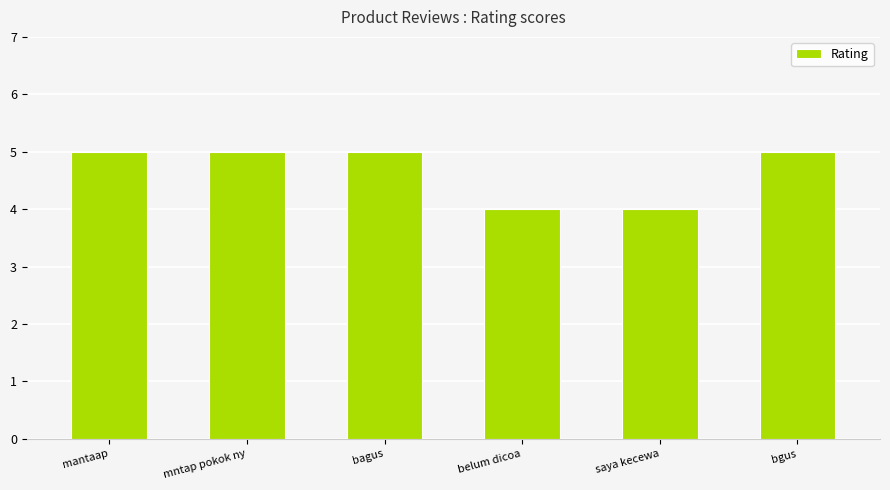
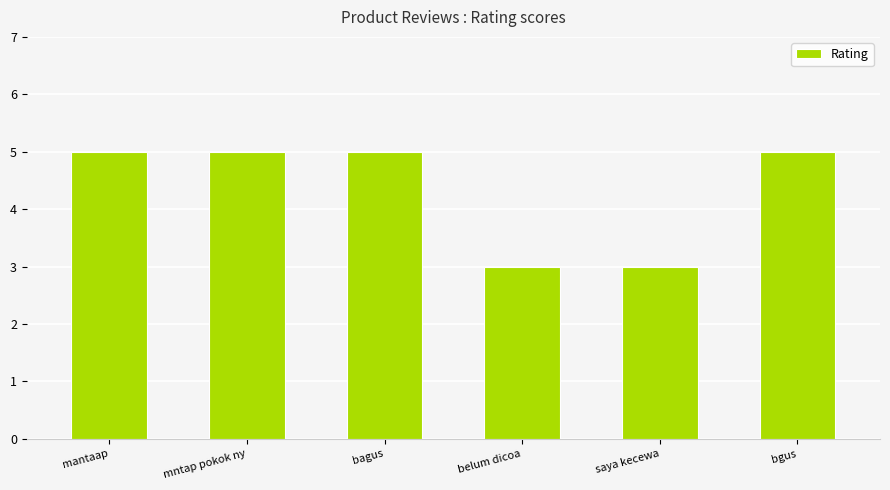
  {
    "mantaap": 5,
    "mntap pokok ny": 5,
    "bagus": 5,
-   "belum dicoa": 4,
-   "saya kecewa": 4,
+   "belum dicoa": 3,
+   "saya kecewa": 3,
    "bgus": 5
  }
